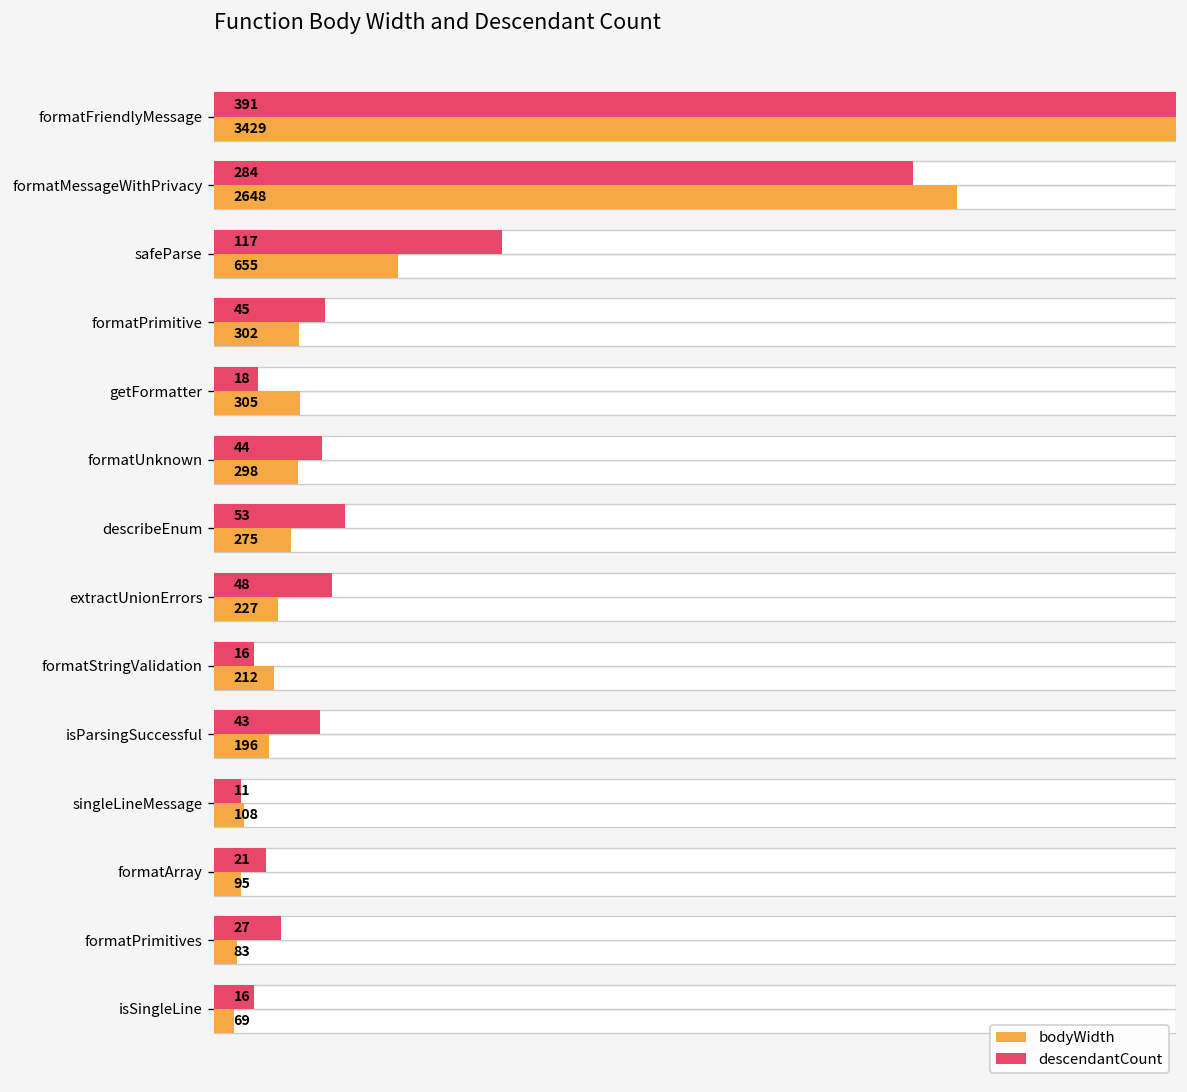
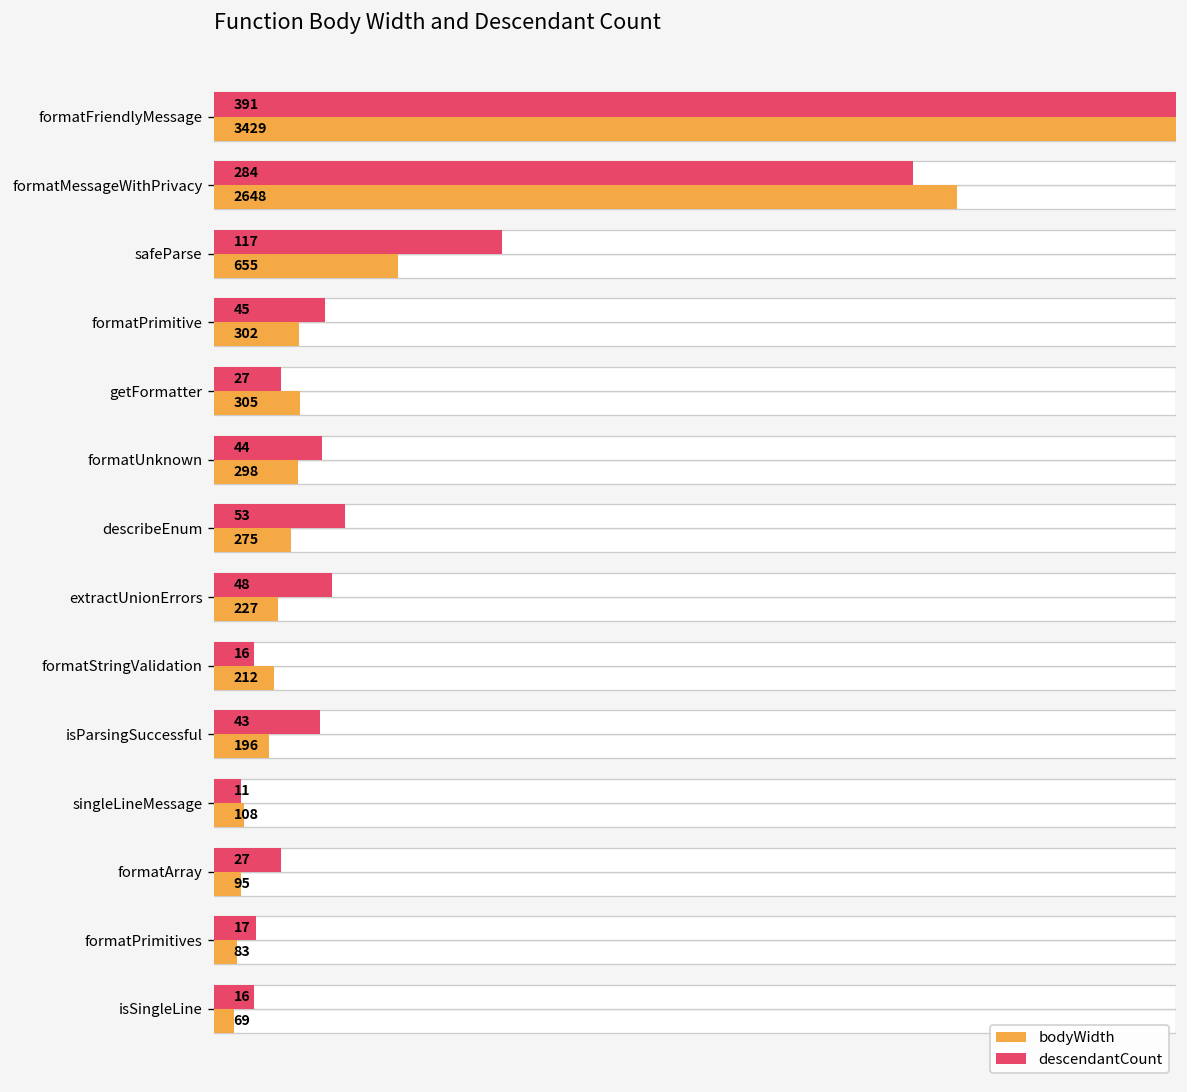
  {
    "descendantCount": {
-     "getFormatter": 18,
-     "formatArray": 21,
-     "formatPrimitives": 27
+     "getFormatter": 27,
+     "formatArray": 27,
+     "formatPrimitives": 17
    }
  }
